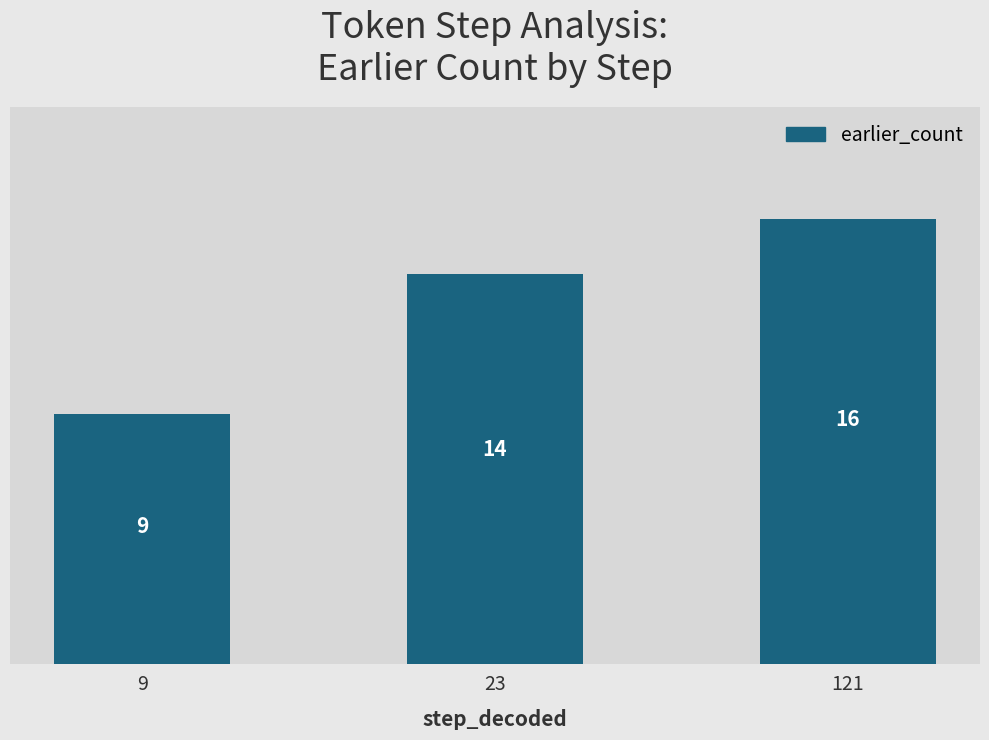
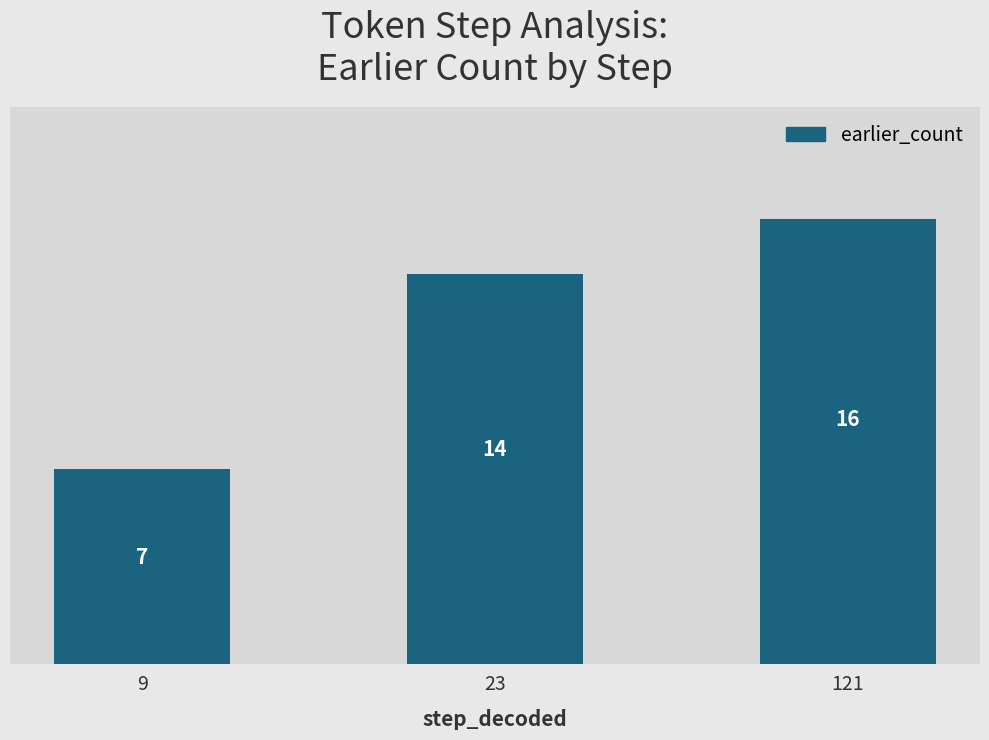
  {
-   "9": 9,
+   "9": 7,
    "23": 14,
    "121": 16
  }
